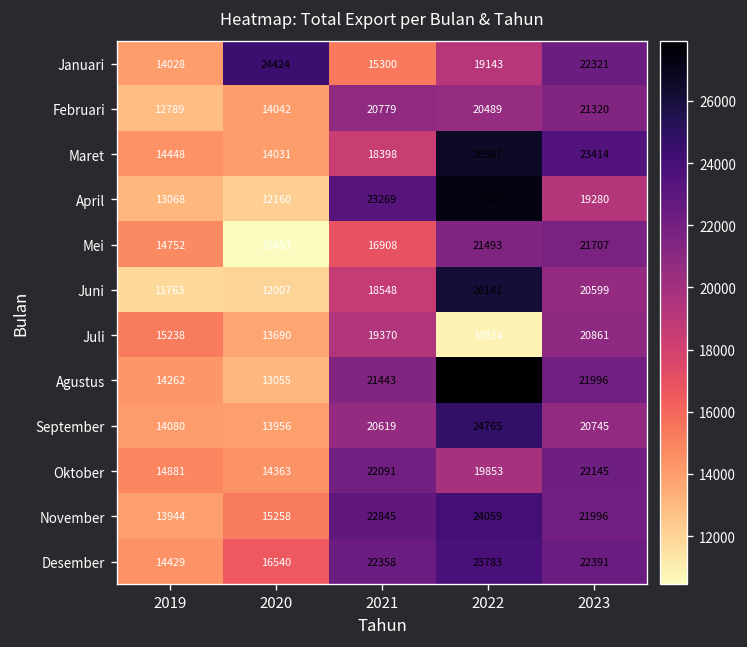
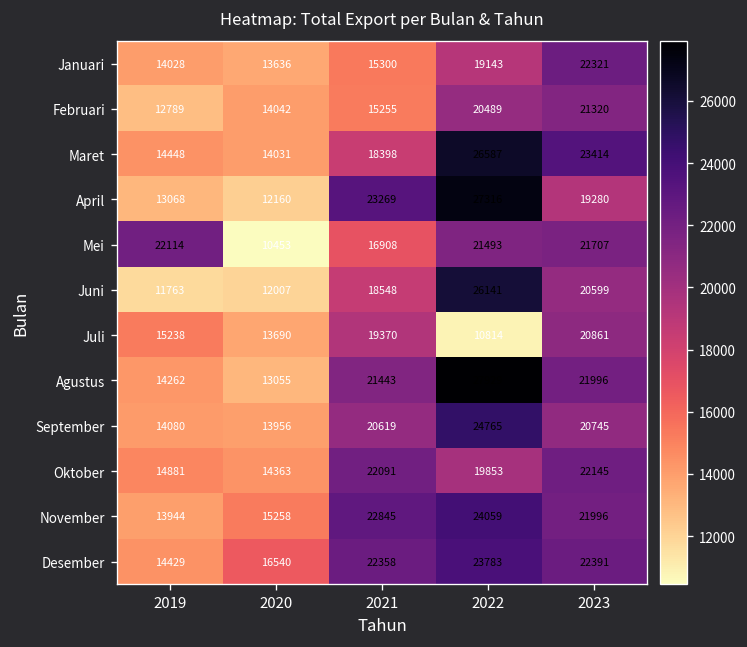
  {
    "Januari": {
      "2019": 14028,
-     "2020": 24424,
+     "2020": 13636,
      "2021": 15300,
      "2022": 19143,
      "2023": 22321
    },
    "Februari": {
      "2019": 12789,
      "2020": 14042,
-     "2021": 20779,
+     "2021": 15255,
      "2022": 20489,
      "2023": 21320
    },
    "Maret": {
      "2019": 14448,
      "2020": 14031,
      "2021": 18398,
      "2023": 23414
    },
    "April": {
      "2019": 13068,
      "2020": 12160,
      "2021": 23269,
      "2023": 19280
    },
    "Mei": {
-     "2019": 14752,
+     "2019": 22114,
      "2020": 10453,
      "2021": 16908,
      "2022": 21493,
      "2023": 21707
    },
    "Juni": {
      "2019": 11763,
      "2020": 12007,
      "2021": 18548,
      "2022": 26141,
      "2023": 20599
    },
    "Juli": {
      "2019": 15238,
      "2020": 13690,
      "2021": 19370,
      "2022": 10814,
      "2023": 20861
    },
    "Agustus": {
      "2019": 14262,
      "2020": 13055,
      "2021": 21443,
      "2023": 21996
    },
    "September": {
      "2019": 14080,
      "2020": 13956,
      "2021": 20619,
      "2022": 24765,
      "2023": 20745
    },
    "Oktober": {
      "2019": 14881,
      "2020": 14363,
      "2021": 22091,
      "2022": 19853,
      "2023": 22145
    },
    "November": {
      "2019": 13944,
      "2020": 15258,
      "2021": 22845,
      "2022": 24059,
      "2023": 21996
    },
    "Desember": {
      "2019": 14429,
      "2020": 16540,
      "2021": 22358,
      "2022": 23783,
      "2023": 22391
    }
  }
